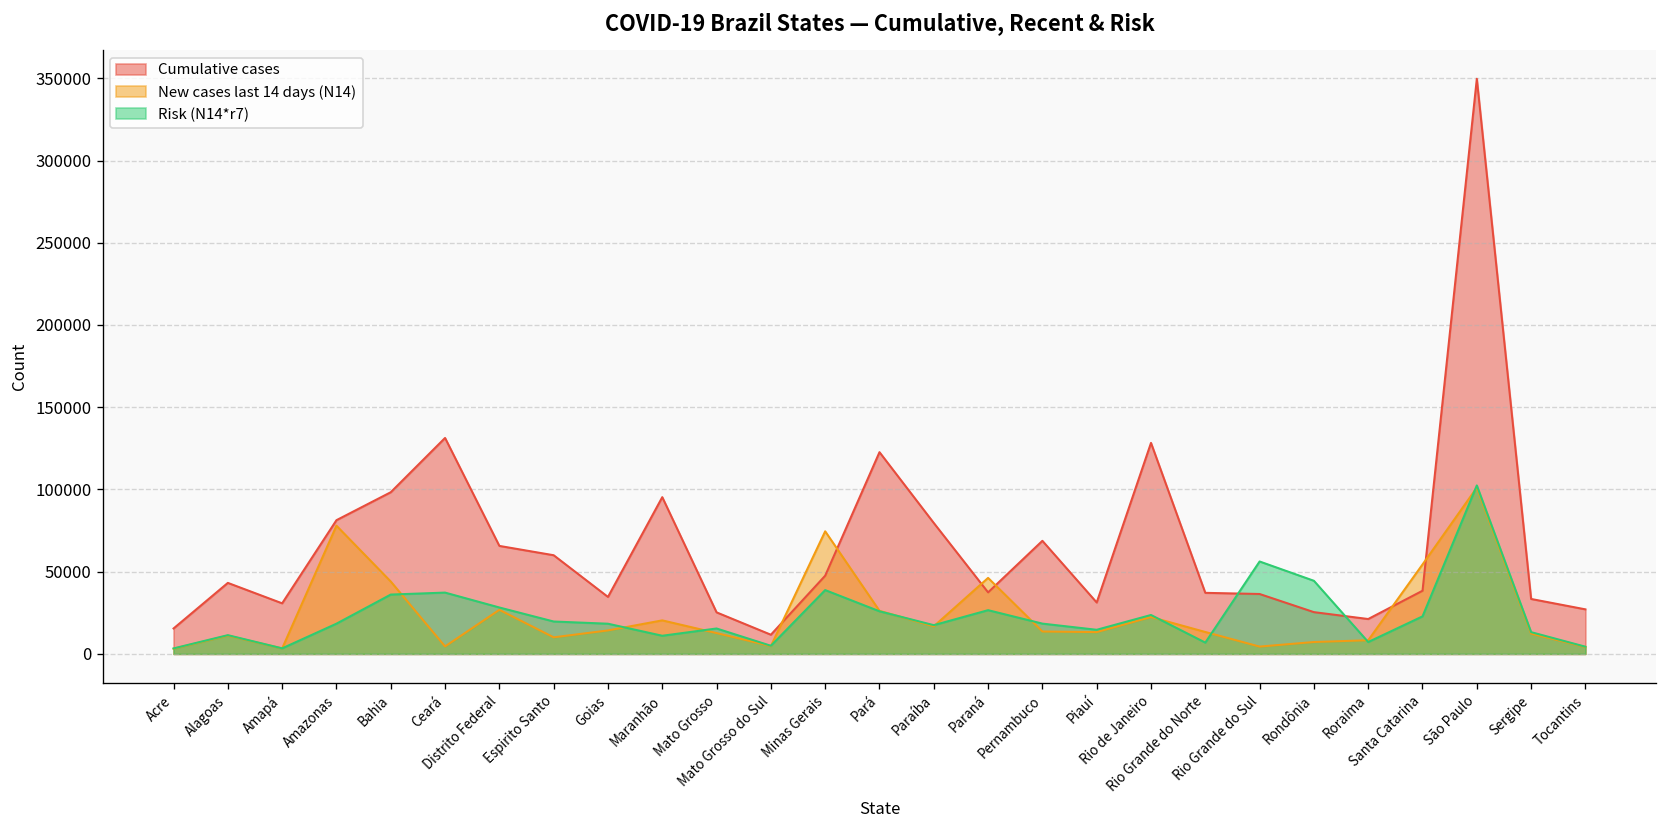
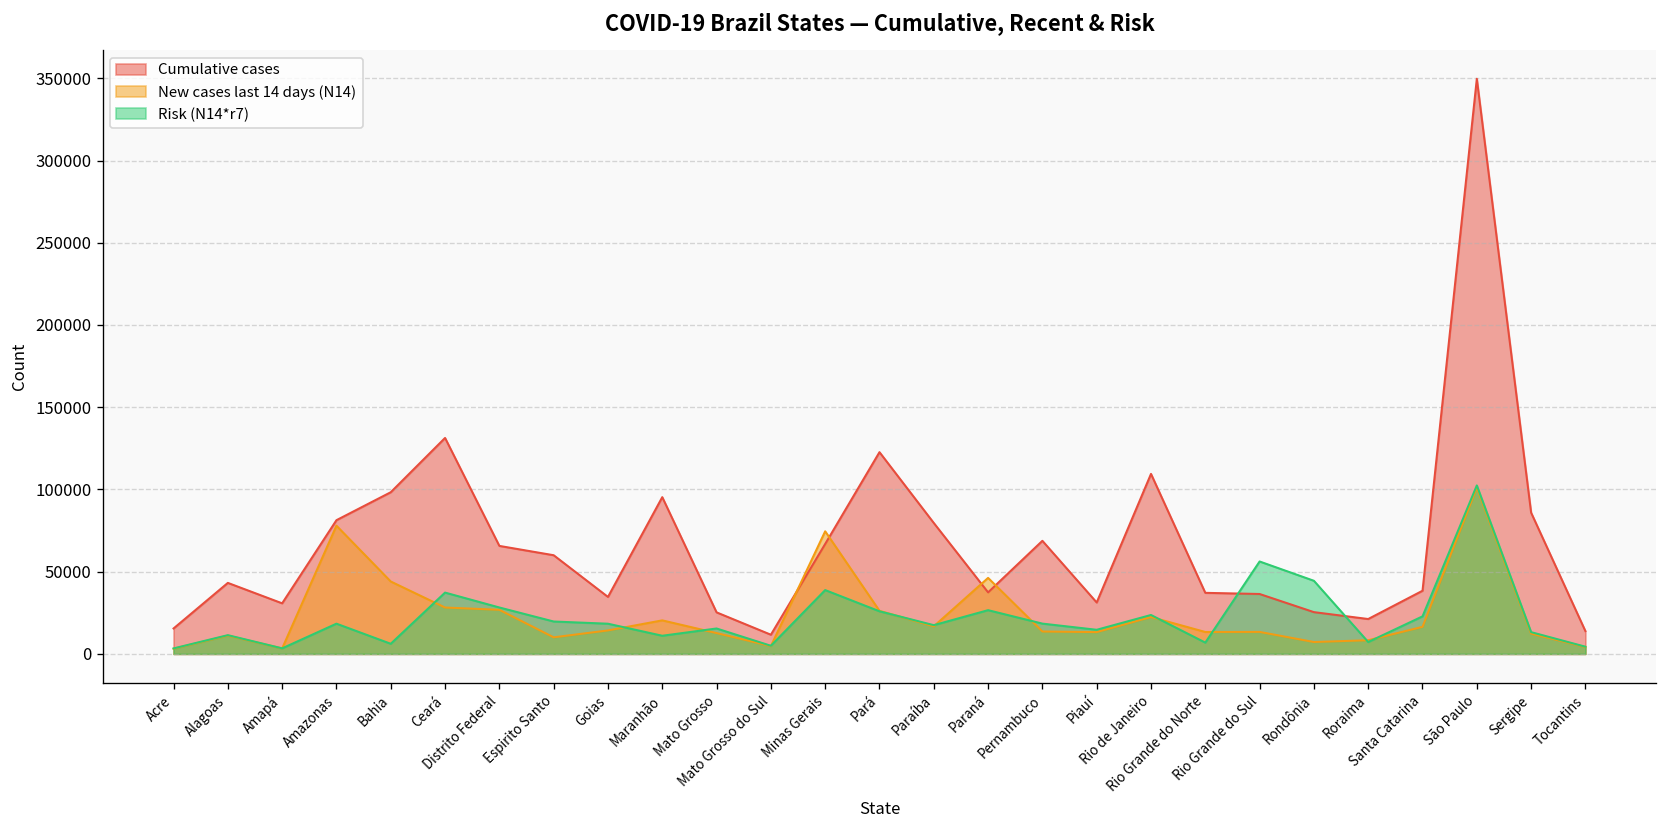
  {
    "Cumulative cases": {
      "Acre": 15000,
      "Alagoas": 43000,
      "Amapá": 31000,
      "Amazonas": 81000,
      "Bahia": 98000,
      "Ceará": 131000,
      "Distrito Federal": 66000,
      "Espirito Santo": 60000,
      "Goias": 35000,
      "Maranhão": 95000,
      "Mato Grosso": 25000,
      "Mato Grosso do Sul": 12000,
-     "Minas Gerais": 48000,
+     "Minas Gerais": 67000,
      "Pará": 123000,
      "Paraíba": 80000,
      "Paraná": 37000,
      "Pernambuco": 69000,
      "Piauí": 31000,
-     "Rio de Janeiro": 128000,
+     "Rio de Janeiro": 109000,
      "Rio Grande do Norte": 37000,
      "Rio Grande do Sul": 36000,
      "Rondônia": 25000,
      "Roraima": 21000,
      "Santa Catarina": 38000,
      "São Paulo": 350000,
-     "Sergipe": 33000,
-     "Tocantins": 27000
+     "Sergipe": 86000,
+     "Tocantins": 14000
    },
    "New cases last 14 days (N14)": {
      "Amazonas": 78000,
      "Bahia": 44000,
-     "Ceará": 5000,
+     "Ceará": 28000,
      "Espirito Santo": 10000,
      "Goias": 14000,
      "Maranhão": 20000,
      "Mato Grosso": 13000,
      "Minas Gerais": 75000,
      "Paraná": 46000,
      "Pernambuco": 14000,
      "Rio Grande do Norte": 13000,
-     "Rio Grande do Sul": 4000,
+     "Rio Grande do Sul": 13000,
      "Rondônia": 7000,
-     "Santa Catarina": 54000
+     "Santa Catarina": 16000
    },
    "Risk (N14*r7)": {
      "Amazonas": 18000,
-     "Bahia": 36000,
+     "Bahia": 6000,
      "Ceará": 37000,
      "Espirito Santo": 20000,
      "Goias": 18000,
      "Maranhão": 11000,
      "Mato Grosso": 15000,
      "Minas Gerais": 39000,
      "Paraná": 27000,
      "Pernambuco": 18000,
      "Rio Grande do Norte": 7000,
      "Rio Grande do Sul": 56000,
      "Rondônia": 44000,
      "Santa Catarina": 23000
    }
  }
